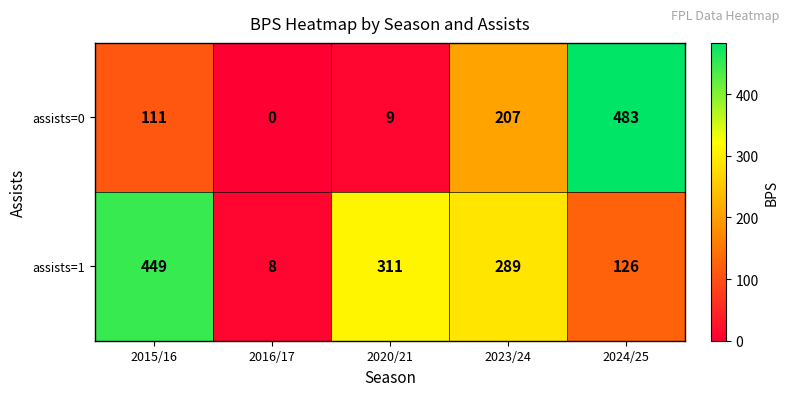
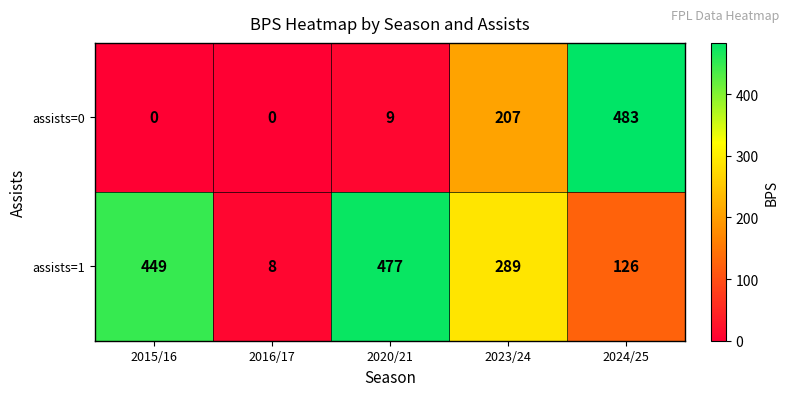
  {
    "assists=0": {
-     "2015/16": 111,
+     "2015/16": 0,
      "2016/17": 0,
      "2020/21": 9,
      "2023/24": 207,
      "2024/25": 483
    },
    "assists=1": {
      "2015/16": 449,
      "2016/17": 8,
-     "2020/21": 311,
+     "2020/21": 477,
      "2023/24": 289,
      "2024/25": 126
    }
  }
